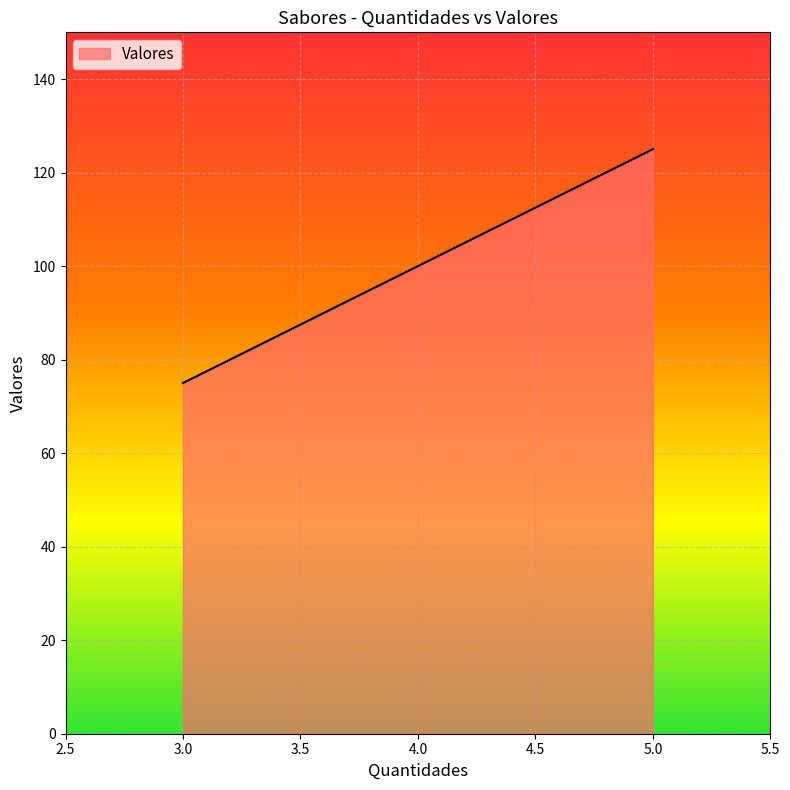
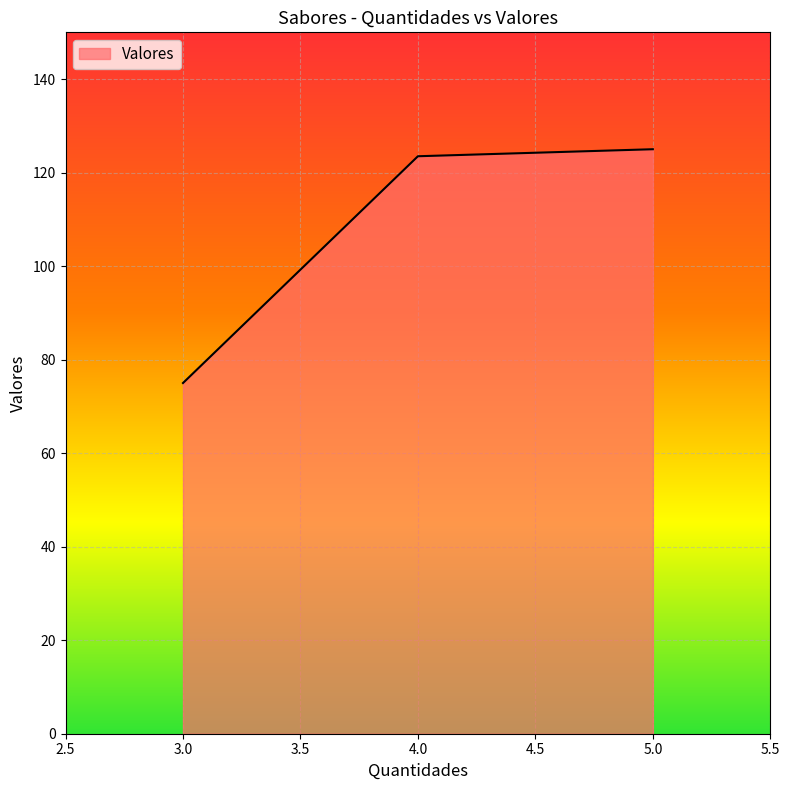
  {
    "3.0": 75,
-   "4.0": 100,
+   "4.0": 124,
    "5.0": 125
  }
